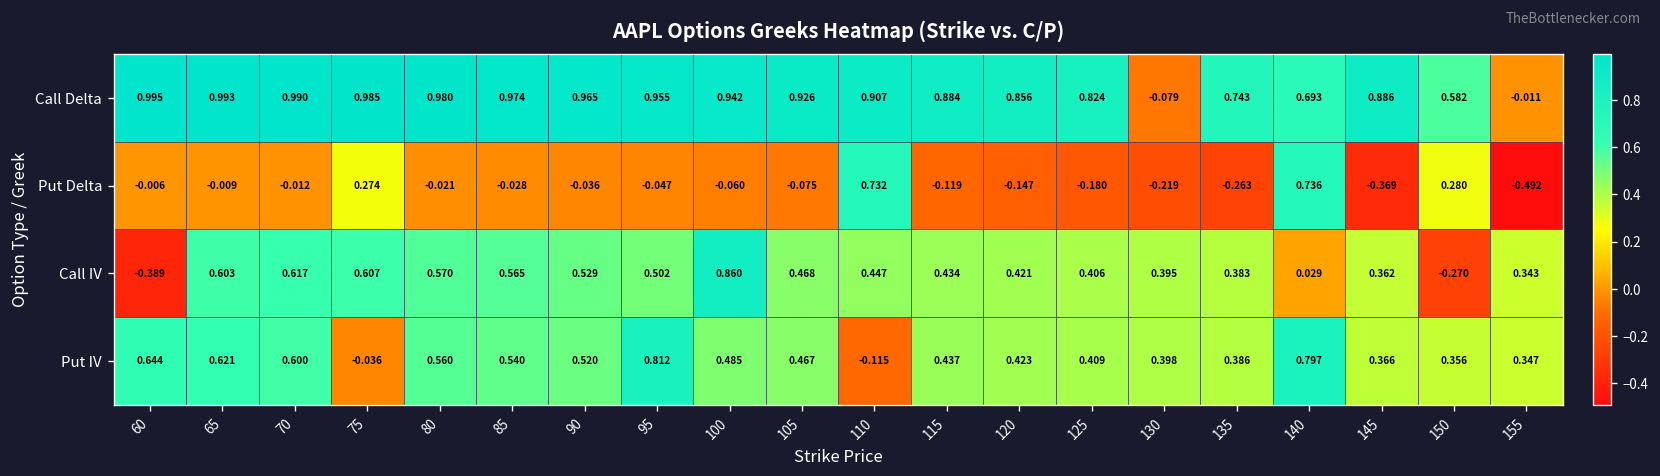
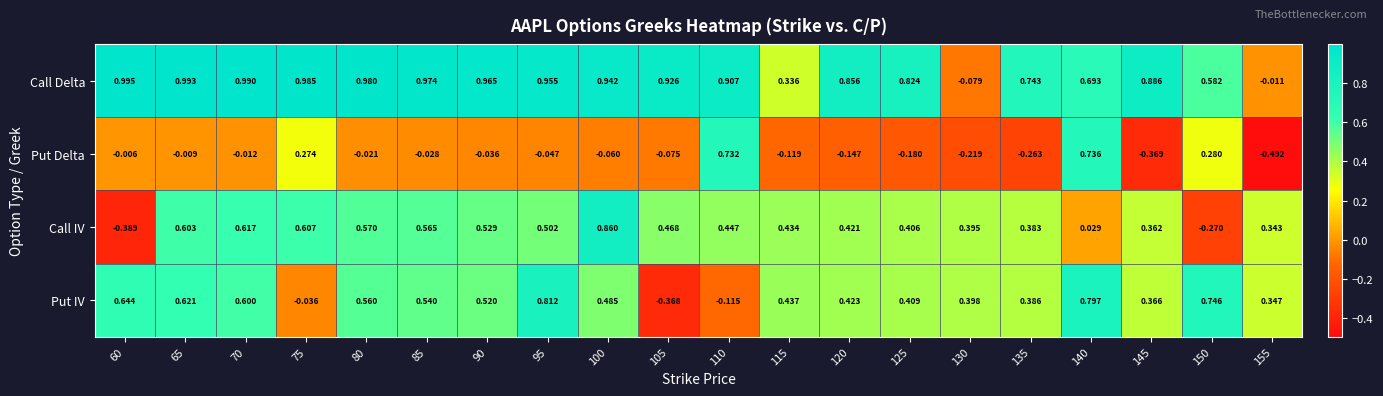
  {
    "Call Delta": {
      "60": 0.995,
      "65": 0.993,
      "70": 0.990,
      "75": 0.985,
      "80": 0.980,
      "85": 0.974,
      "90": 0.965,
      "95": 0.955,
      "100": 0.942,
      "105": 0.926,
      "110": 0.907,
-     "115": 0.884,
+     "115": 0.336,
      "120": 0.856,
      "125": 0.824,
      "130": -0.079,
      "135": 0.743,
      "140": 0.693,
      "145": 0.886,
      "150": 0.582,
      "155": -0.011
    },
    "Put Delta": {
      "60": -0.006,
      "65": -0.009,
      "70": -0.012,
      "75": 0.274,
      "80": -0.021,
      "85": -0.028,
      "90": -0.036,
      "95": -0.047,
      "100": -0.060,
      "105": -0.075,
      "110": 0.732,
      "115": -0.119,
      "120": -0.147,
      "125": -0.180,
      "130": -0.219,
      "135": -0.263,
      "140": 0.736,
      "145": -0.369,
      "150": 0.280,
      "155": -0.492
    },
    "Call IV": {
      "60": -0.389,
      "65": 0.603,
      "70": 0.617,
      "75": 0.607,
      "80": 0.570,
      "85": 0.565,
      "90": 0.529,
      "95": 0.502,
      "100": 0.860,
      "105": 0.468,
      "110": 0.447,
      "115": 0.434,
      "120": 0.421,
      "125": 0.406,
      "130": 0.395,
      "135": 0.383,
      "140": 0.029,
      "145": 0.362,
      "150": -0.270,
      "155": 0.343
    },
    "Put IV": {
      "60": 0.644,
      "65": 0.621,
      "70": 0.600,
      "75": -0.036,
      "80": 0.560,
      "85": 0.540,
      "90": 0.520,
      "95": 0.812,
      "100": 0.485,
-     "105": 0.467,
+     "105": -0.368,
      "110": -0.115,
      "115": 0.437,
      "120": 0.423,
      "125": 0.409,
      "130": 0.398,
      "135": 0.386,
      "140": 0.797,
      "145": 0.366,
-     "150": 0.356,
+     "150": 0.746,
      "155": 0.347
    }
  }
